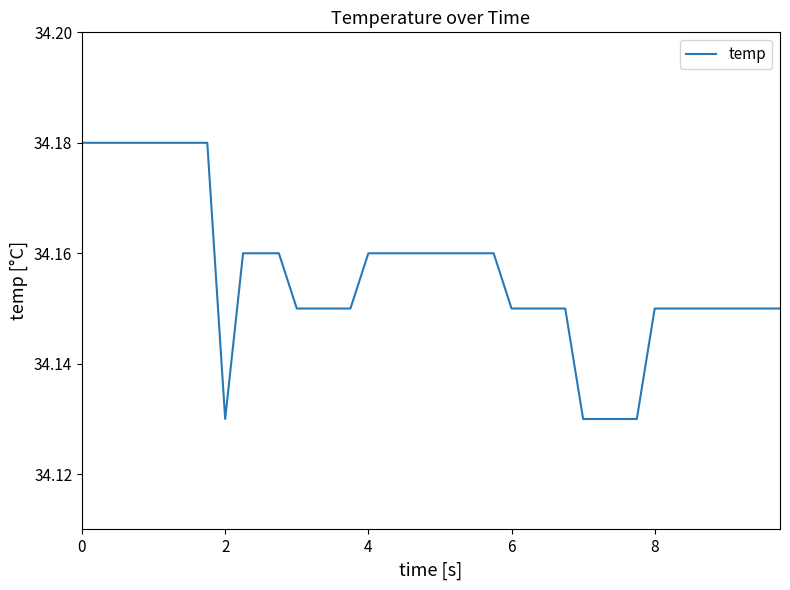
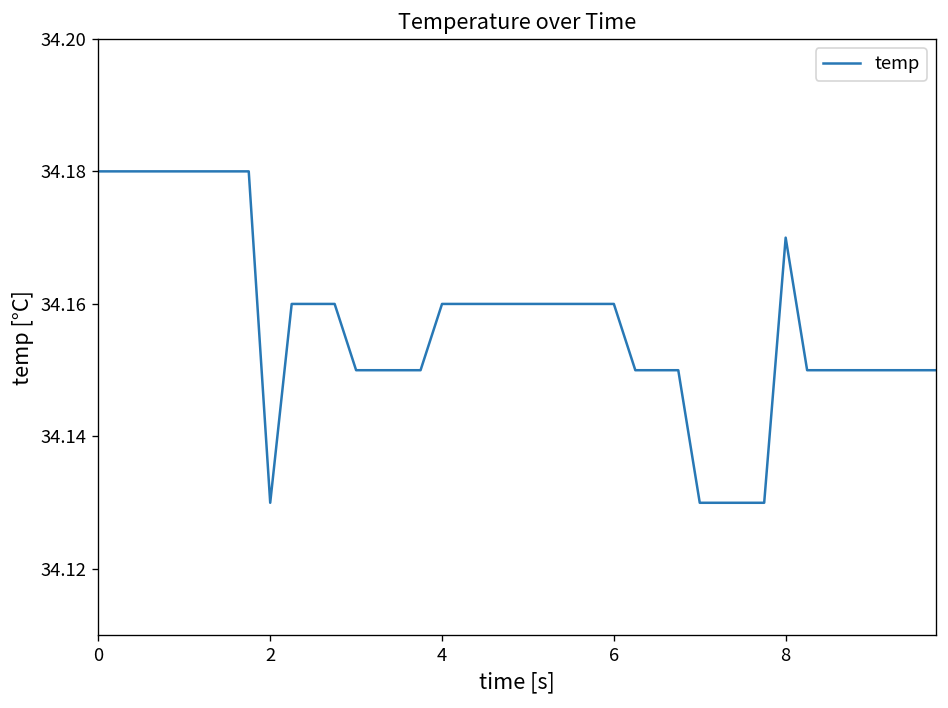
  {
    "0": 34.18,
    "2": 34.13,
    "4": 34.16,
-   "6": 34.15,
-   "8": 34.15
+   "6": 34.16,
+   "8": 34.17
  }
